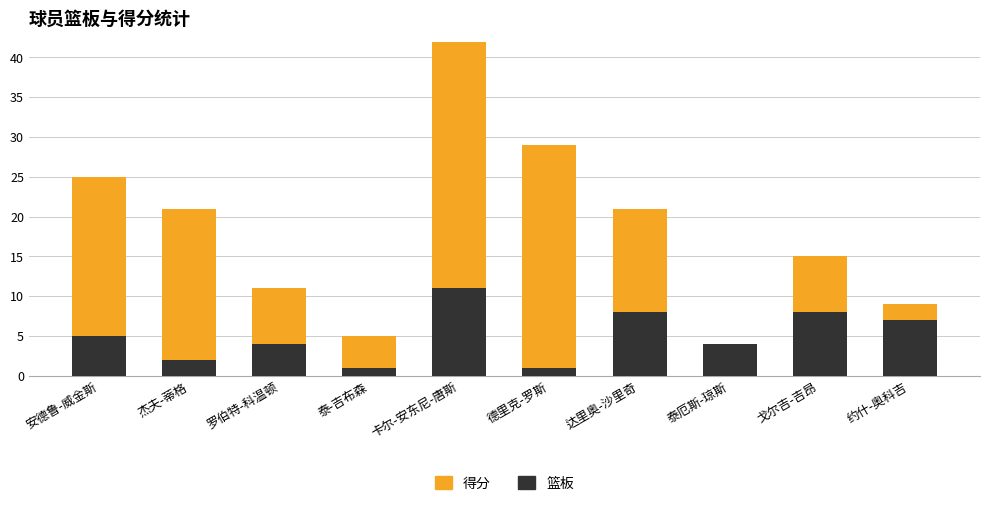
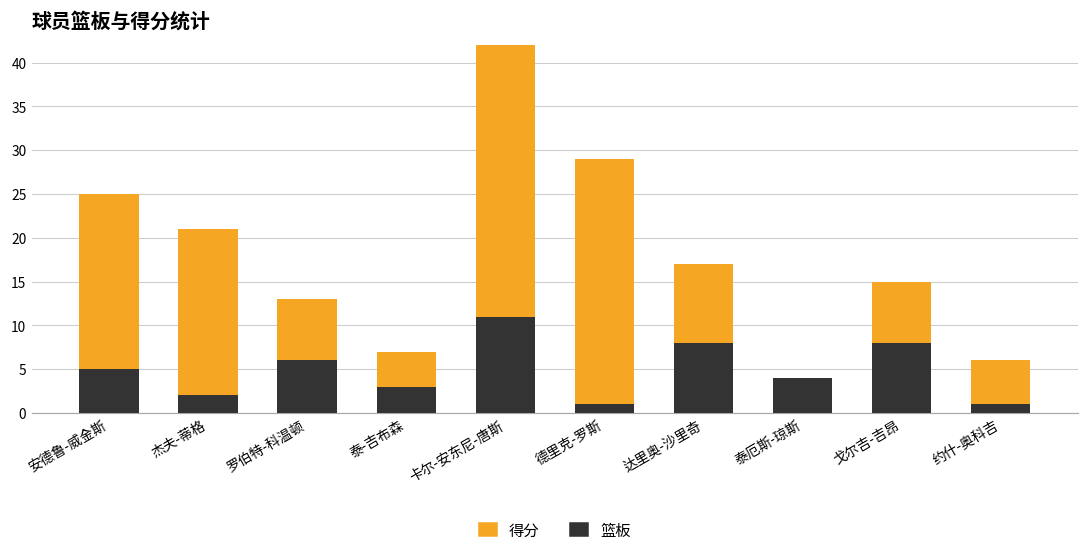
  {
    "篮板": {
      "安德鲁-威金斯": 5,
      "杰夫-蒂格": 2,
-     "罗伯特-科温顿": 4,
-     "泰-吉布森": 1,
+     "罗伯特-科温顿": 6,
+     "泰-吉布森": 3,
      "卡尔-安东尼-唐斯": 11,
      "德里克-罗斯": 1,
      "达里奥-沙里奇": 8,
      "泰厄斯-琼斯": 4,
      "戈尔吉-吉昂": 8,
-     "约什-奥科吉": 7
+     "约什-奥科吉": 1
    },
    "得分": {
      "安德鲁-威金斯": 20,
      "杰夫-蒂格": 19,
      "罗伯特-科温顿": 7,
      "泰-吉布森": 4,
      "卡尔-安东尼-唐斯": 31,
      "德里克-罗斯": 28,
-     "达里奥-沙里奇": 13,
+     "达里奥-沙里奇": 9,
      "泰厄斯-琼斯": 0,
      "戈尔吉-吉昂": 7,
-     "约什-奥科吉": 2
+     "约什-奥科吉": 5
    }
  }
